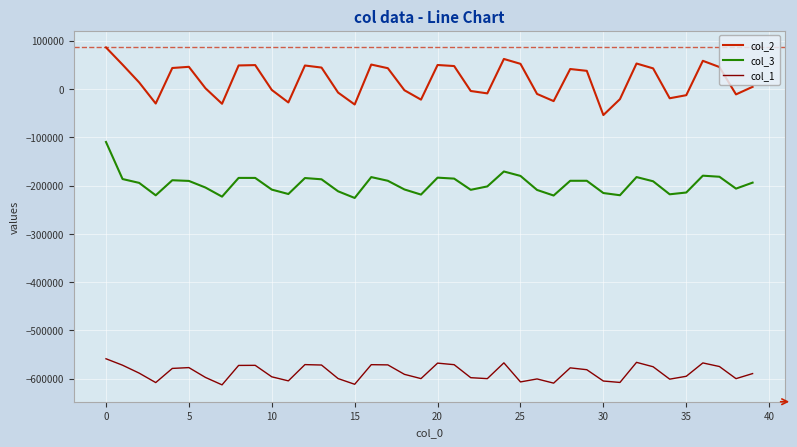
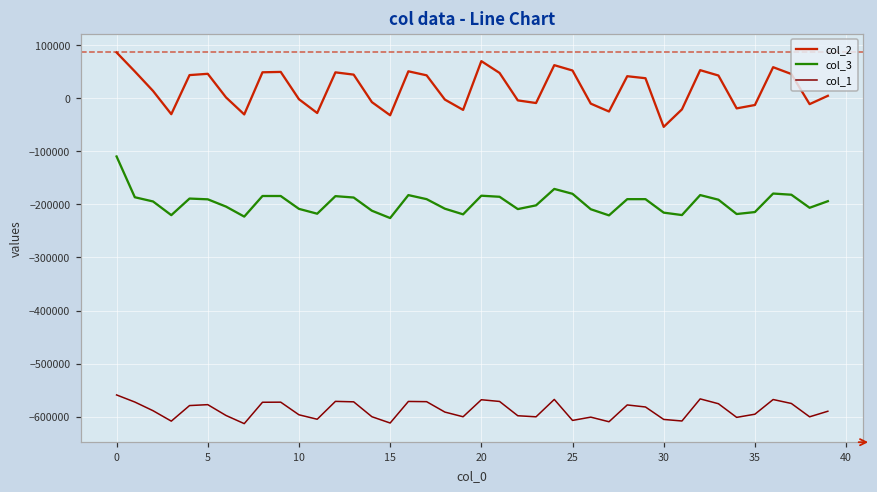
  {
    "col_2": {
      "0": 90000,
      "5": 50000,
      "10": 0,
      "15": -30000,
-     "20": 50000,
+     "20": 70000,
      "25": 50000,
      "30": -50000,
      "35": -10000
    },
    "col_3": {
      "0": -110000,
      "5": -190000,
      "10": -210000,
      "15": -230000,
      "20": -180000,
      "25": -180000,
      "30": -220000,
      "35": -210000
    },
    "col_1": {
      "0": -560000,
      "5": -580000,
      "10": -600000,
      "15": -610000,
      "20": -570000,
      "25": -610000,
      "30": -610000,
      "35": -600000
    }
  }
